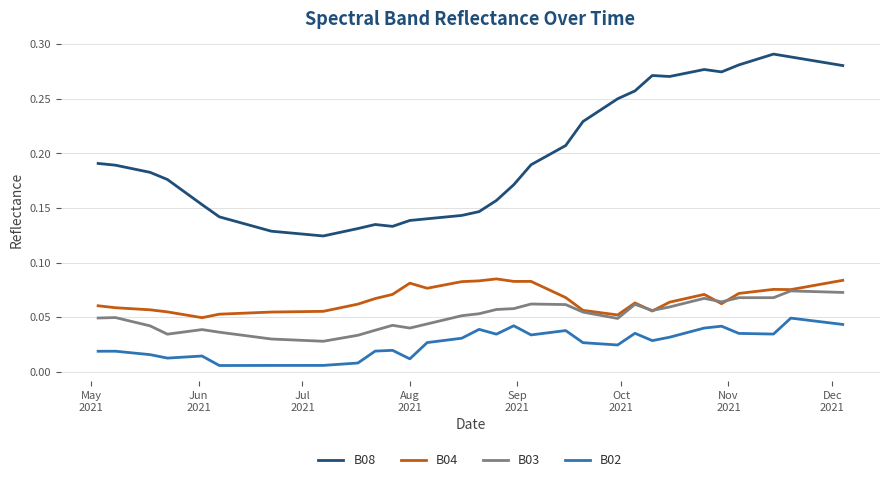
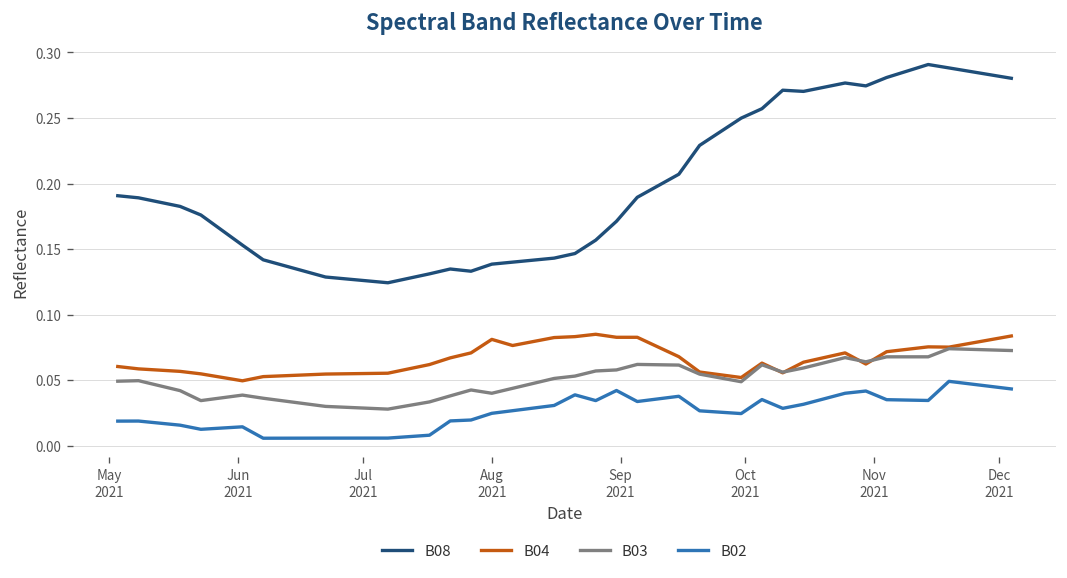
  {
    "B08": {
      "Aug 2021": 0.139
    },
    "B04": {
      "Aug 2021": 0.081
    },
    "B03": {
      "Aug 2021": 0.040
    },
    "B02": {
-     "Aug 2021": 0.012
+     "Aug 2021": 0.025
    }
  }
